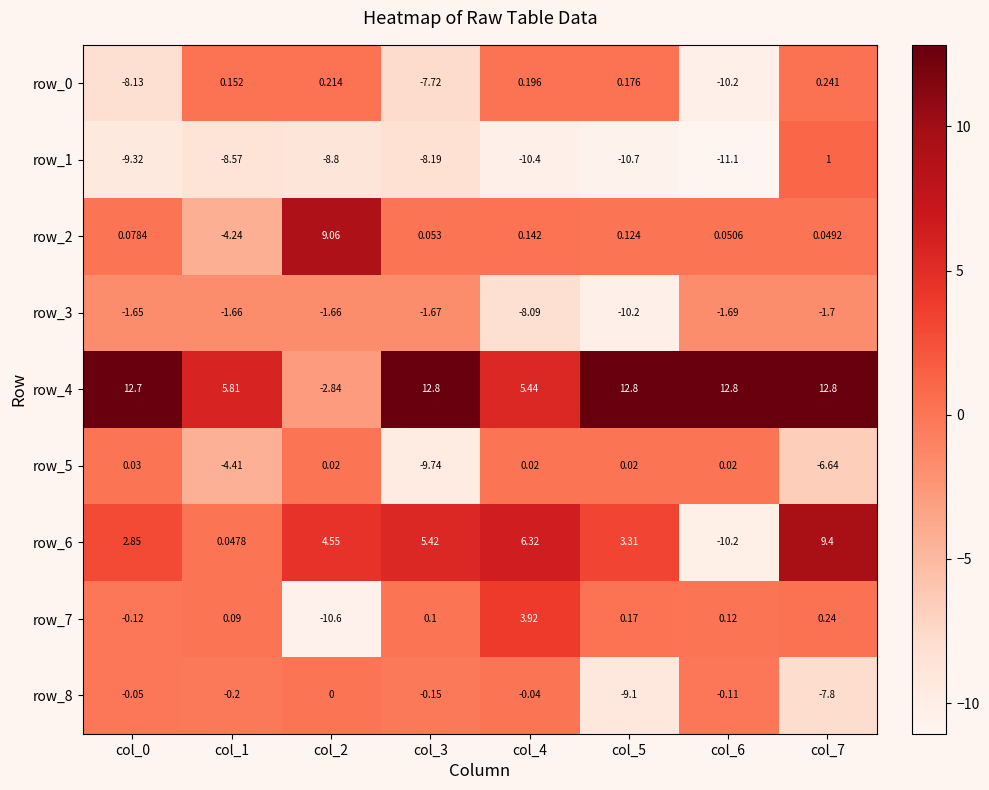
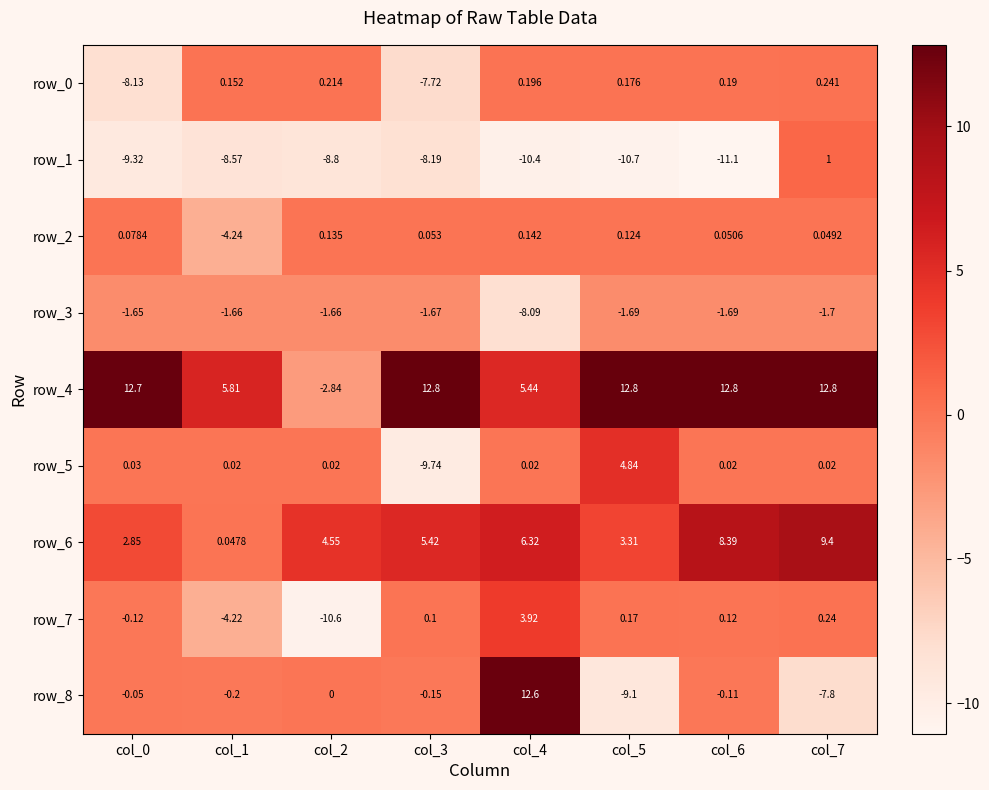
  {
    "row_0": {
      "col_0": -8.13,
      "col_1": 0.152,
      "col_2": 0.214,
      "col_3": -7.72,
      "col_4": 0.196,
      "col_5": 0.176,
-     "col_6": -10.2,
+     "col_6": 0.19,
      "col_7": 0.241
    },
    "row_1": {
      "col_0": -9.32,
      "col_1": -8.57,
      "col_2": -8.8,
      "col_3": -8.19,
      "col_4": -10.4,
      "col_5": -10.7,
      "col_6": -11.1,
      "col_7": 1
    },
    "row_2": {
      "col_0": 0.0784,
      "col_1": -4.24,
-     "col_2": 9.06,
+     "col_2": 0.135,
      "col_3": 0.053,
      "col_4": 0.142,
      "col_5": 0.124,
      "col_6": 0.0506,
      "col_7": 0.0492
    },
    "row_3": {
      "col_0": -1.65,
      "col_1": -1.66,
      "col_2": -1.66,
      "col_3": -1.67,
      "col_4": -8.09,
-     "col_5": -10.2,
+     "col_5": -1.69,
      "col_6": -1.69,
      "col_7": -1.7
    },
    "row_4": {
      "col_0": 12.7,
      "col_1": 5.81,
      "col_2": -2.84,
      "col_3": 12.8,
      "col_4": 5.44,
      "col_5": 12.8,
      "col_6": 12.8,
      "col_7": 12.8
    },
    "row_5": {
      "col_0": 0.03,
-     "col_1": -4.41,
+     "col_1": 0.02,
      "col_2": 0.02,
      "col_3": -9.74,
      "col_4": 0.02,
-     "col_5": 0.02,
+     "col_5": 4.84,
      "col_6": 0.02,
-     "col_7": -6.64
+     "col_7": 0.02
    },
    "row_6": {
      "col_0": 2.85,
      "col_1": 0.0478,
      "col_2": 4.55,
      "col_3": 5.42,
      "col_4": 6.32,
      "col_5": 3.31,
-     "col_6": -10.2,
+     "col_6": 8.39,
      "col_7": 9.4
    },
    "row_7": {
      "col_0": -0.12,
-     "col_1": 0.09,
+     "col_1": -4.22,
      "col_2": -10.6,
      "col_3": 0.1,
      "col_4": 3.92,
      "col_5": 0.17,
      "col_6": 0.12,
      "col_7": 0.24
    },
    "row_8": {
      "col_0": -0.05,
      "col_1": -0.2,
      "col_2": 0,
      "col_3": -0.15,
-     "col_4": -0.04,
+     "col_4": 12.6,
      "col_5": -9.1,
      "col_6": -0.11,
      "col_7": -7.8
    }
  }
